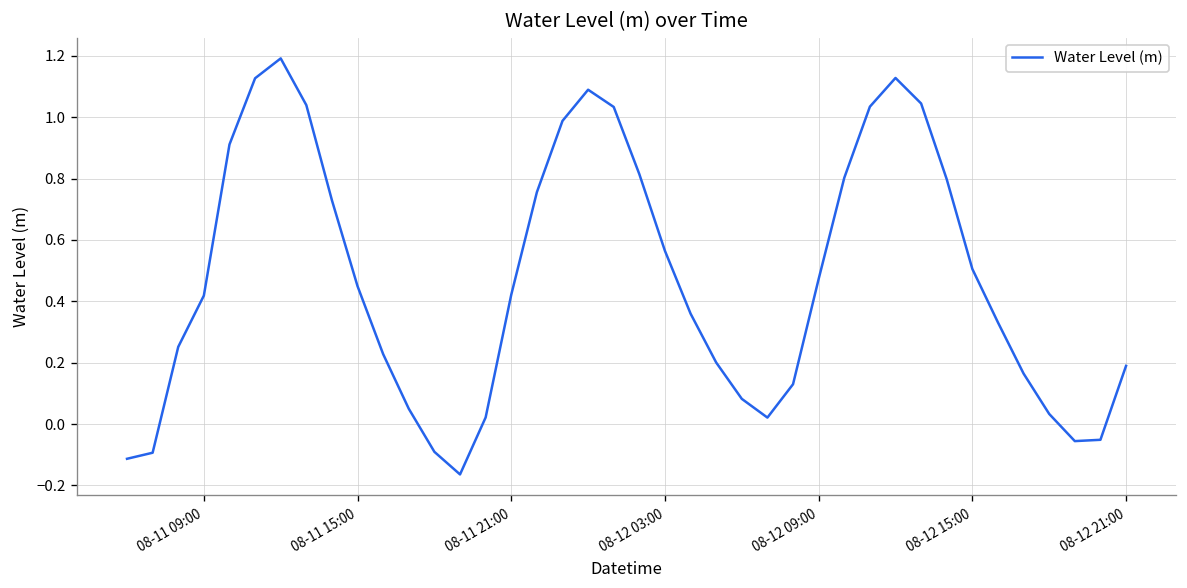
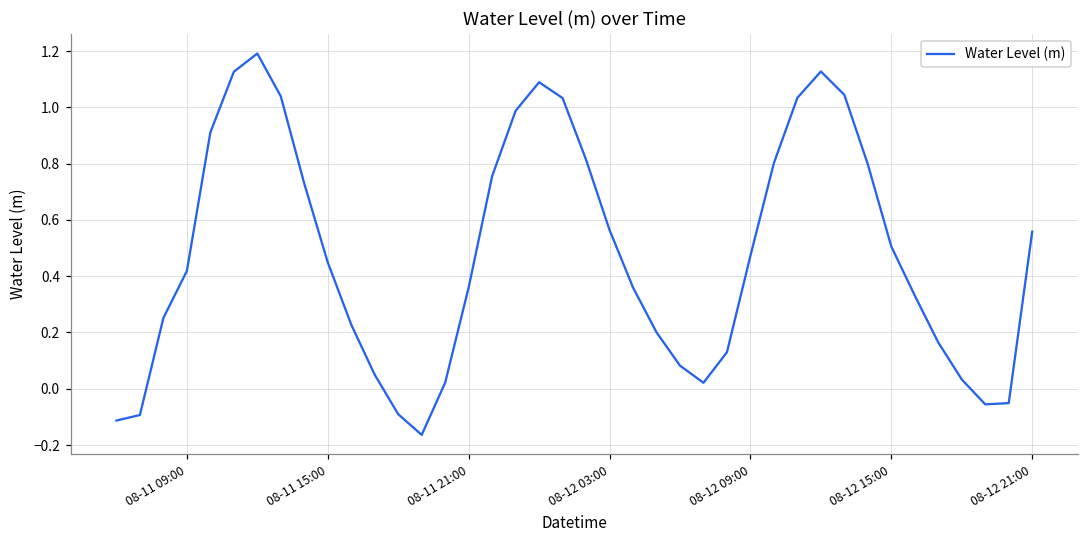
  {
    "08-11 09:00": 0.42,
    "08-11 15:00": 0.45,
-   "08-11 21:00": 0.42,
+   "08-11 21:00": 0.36,
    "08-12 03:00": 0.56,
    "08-12 09:00": 0.47,
    "08-12 15:00": 0.51,
-   "08-12 21:00": 0.19
+   "08-12 21:00": 0.56
  }
